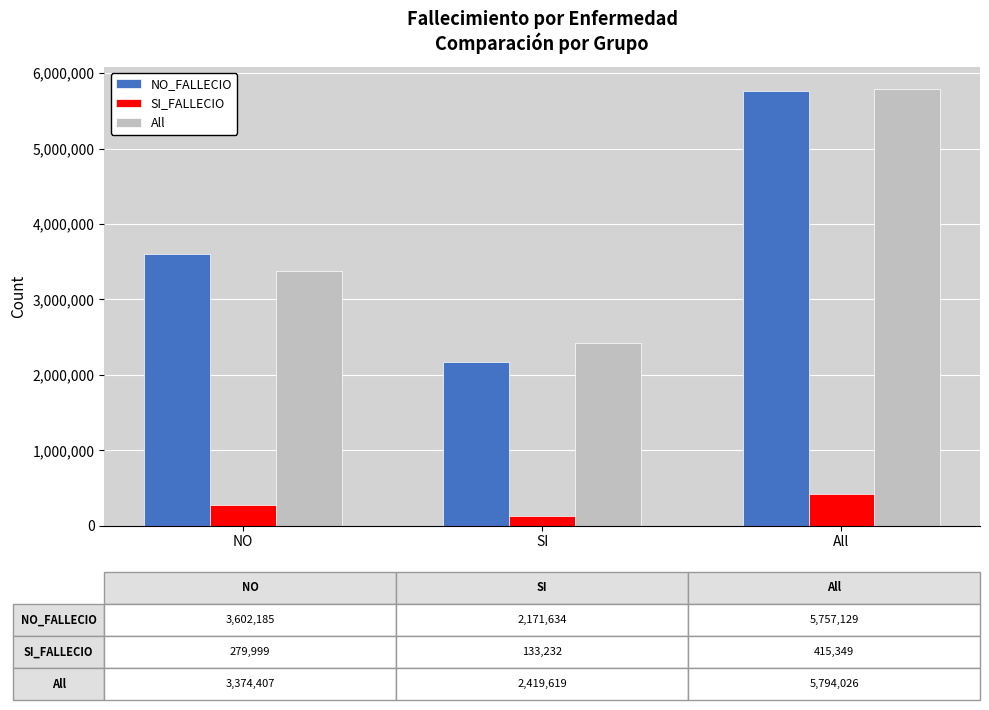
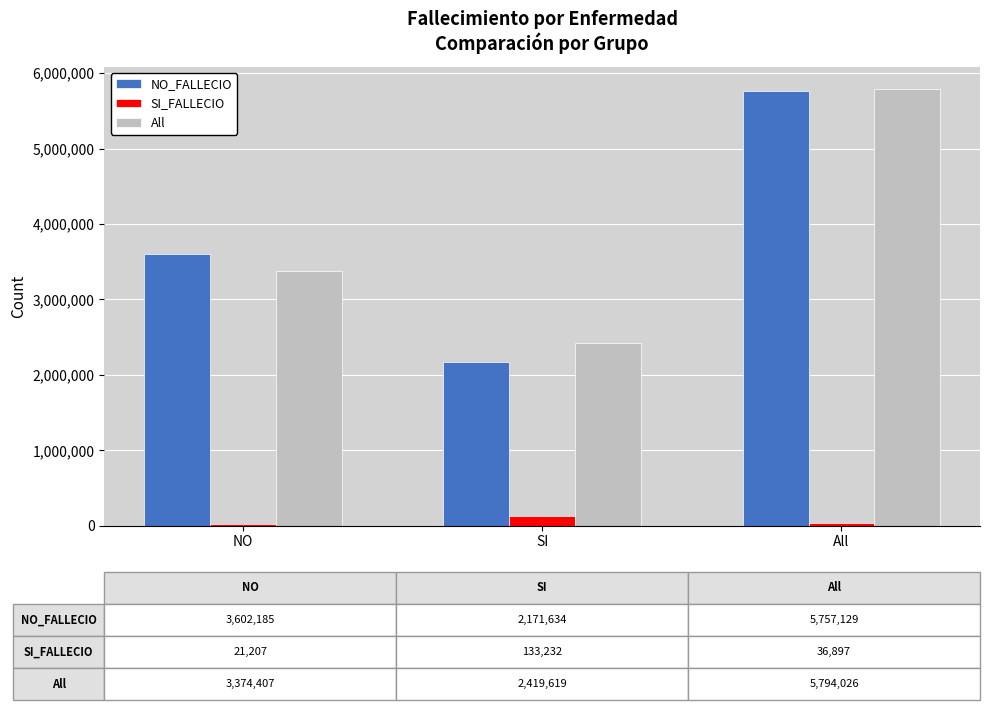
  {
    "NO_FALLECIO": {
      "NO": "3,600,000",
      "SI": "2,200,000",
      "All": "5,800,000"
    },
    "SI_FALLECIO": {
-     "NO": "279,999",
-     "All": "415,349"
+     "NO": "21,207",
+     "All": "36,897"
    },
    "All": {
      "NO": "3,400,000",
      "SI": "2,400,000",
      "All": "5,800,000"
    }
  }
